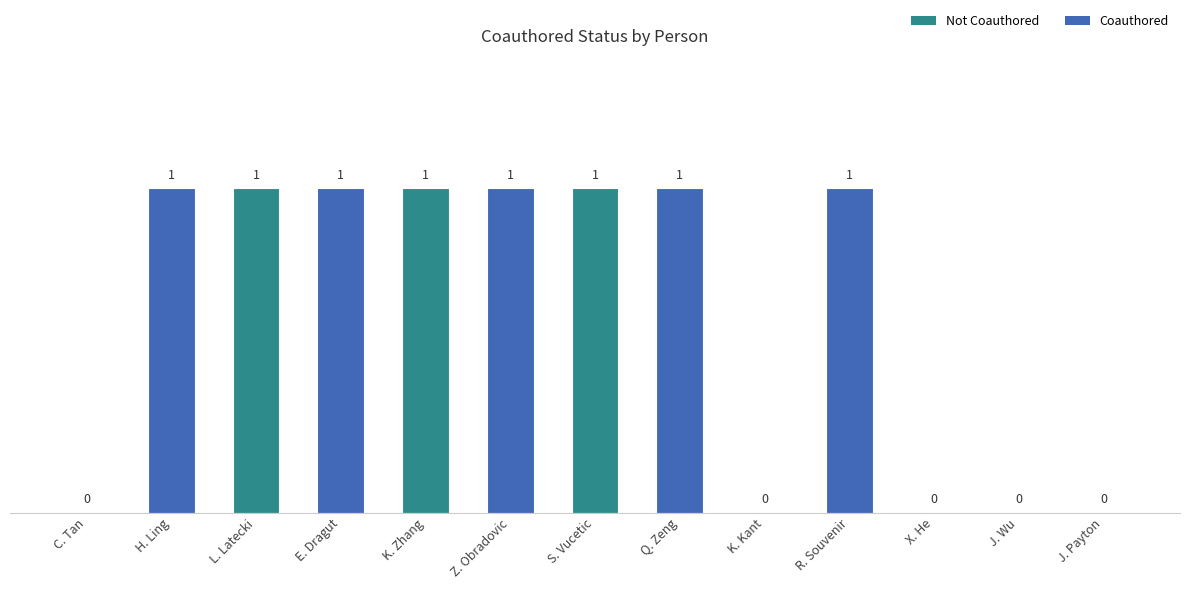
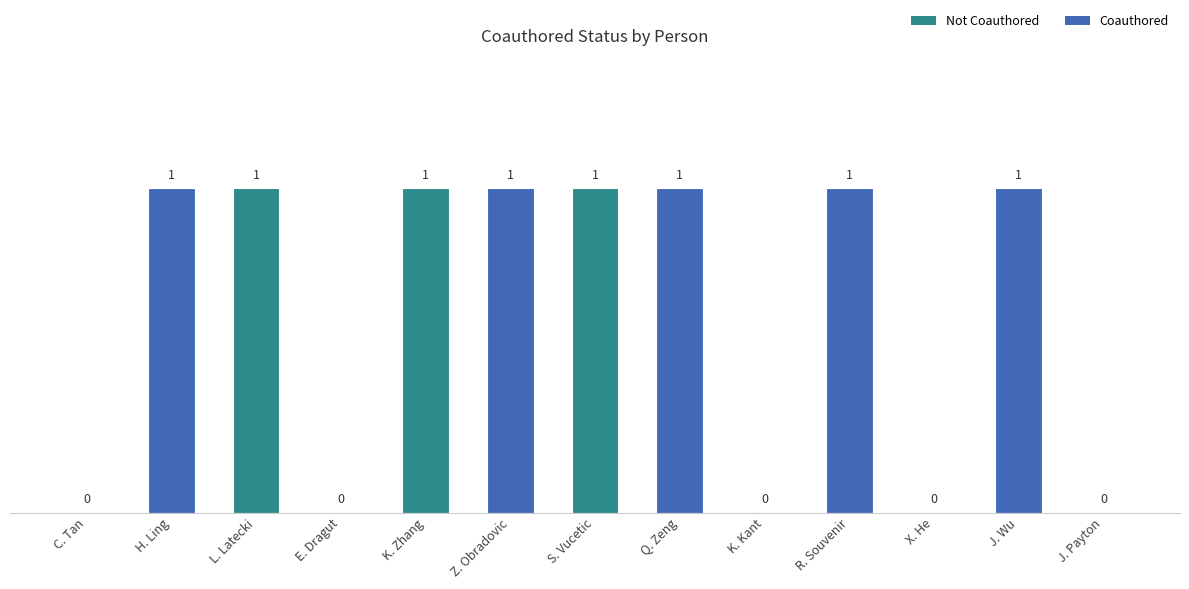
  {
    "C. Tan": 0,
    "H. Ling": 1,
    "L. Latecki": 1,
-   "E. Dragut": 1,
+   "E. Dragut": 0,
    "K. Zhang": 1,
    "Z. Obradovic": 1,
    "S. Vucetic": 1,
    "Q. Zeng": 1,
    "K. Kant": 0,
    "R. Souvenir": 1,
    "X. He": 0,
-   "J. Wu": 0,
+   "J. Wu": 1,
    "J. Payton": 0
  }
